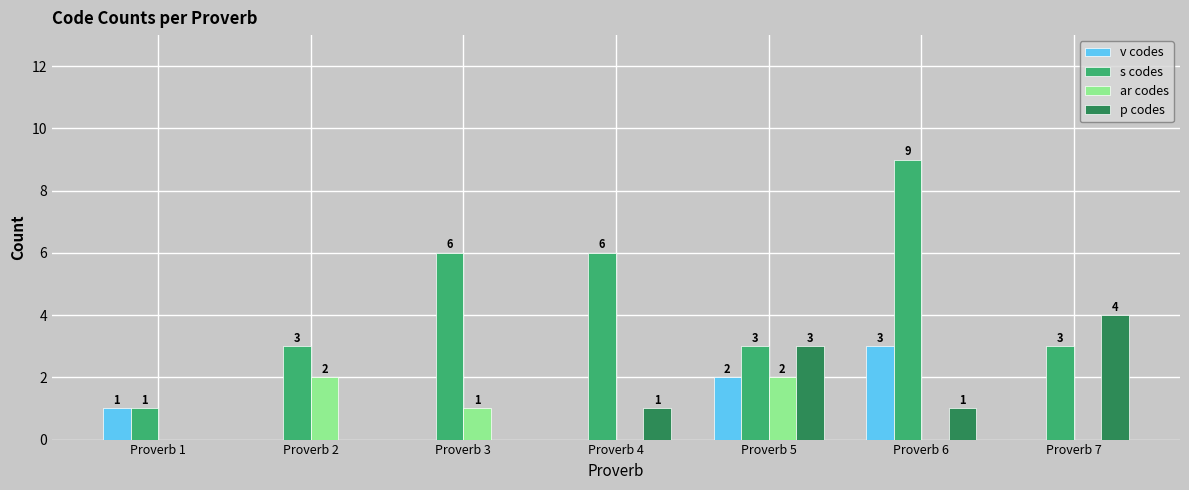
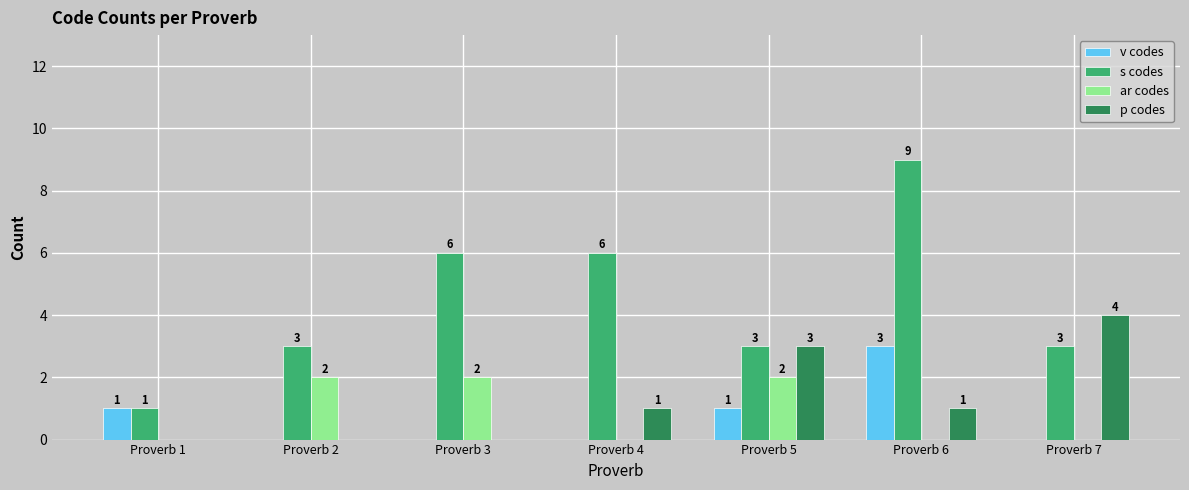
  {
    "v codes": {
      "Proverb 1": 1,
-     "Proverb 5": 2,
+     "Proverb 5": 1,
      "Proverb 6": 3
    },
    "ar codes": {
      "Proverb 2": 2,
-     "Proverb 3": 1,
+     "Proverb 3": 2,
      "Proverb 5": 2
    }
  }
